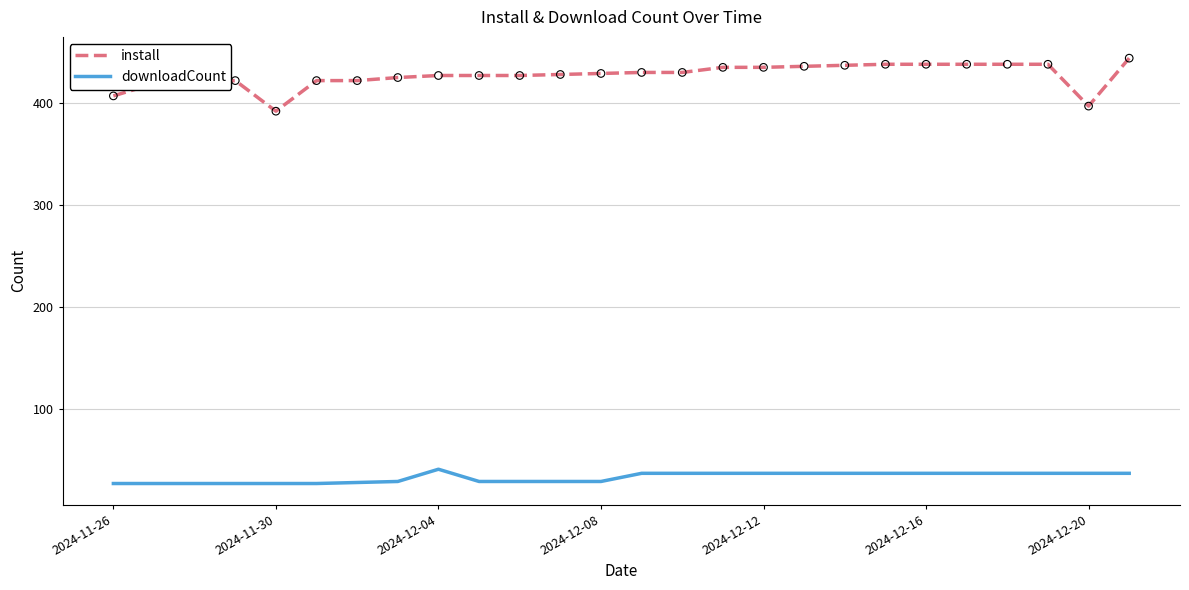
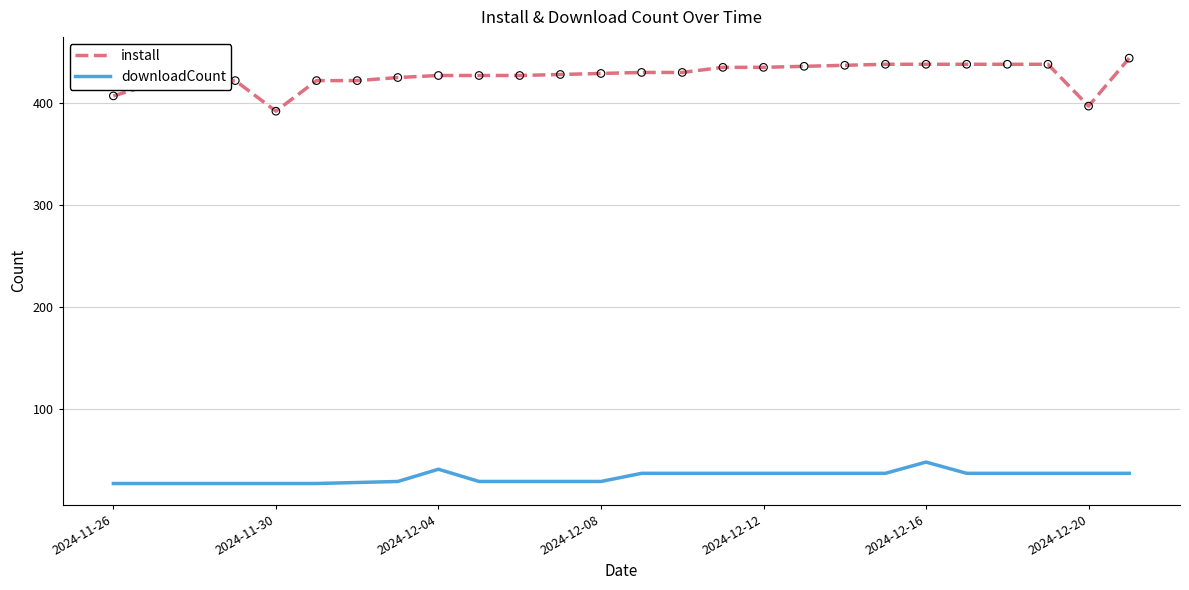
  {
    "install": {
      "2024-11-26": 407,
      "2024-11-30": 392,
      "2024-12-04": 427,
      "2024-12-08": 429,
      "2024-12-12": 435,
      "2024-12-16": 438,
      "2024-12-20": 397
    },
    "downloadCount": {
      "2024-11-26": 27,
      "2024-11-30": 27,
      "2024-12-04": 41,
      "2024-12-08": 29,
      "2024-12-12": 37,
-     "2024-12-16": 37,
+     "2024-12-16": 48,
      "2024-12-20": 37
    }
  }
